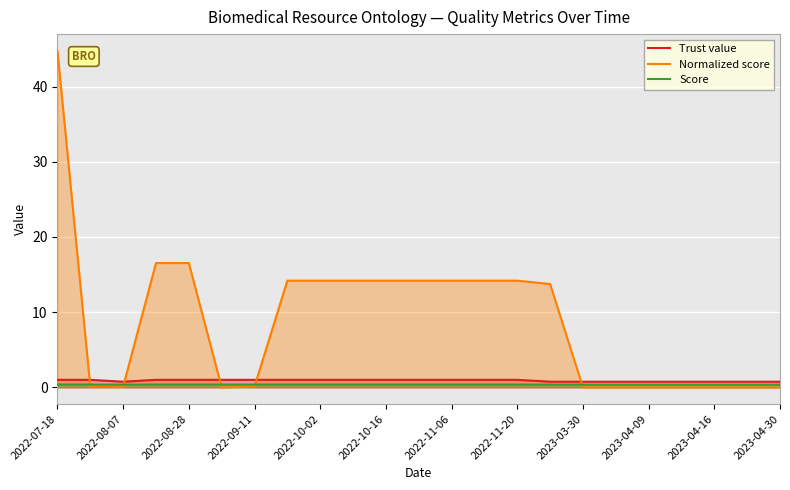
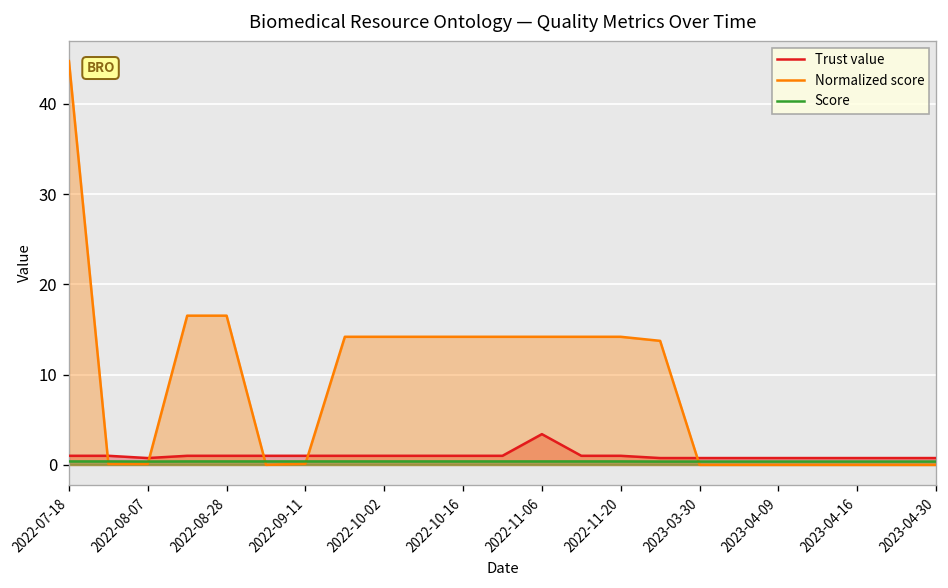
  {
    "Trust value": {
      "2022-07-18": 1,
      "2022-08-07": 1,
      "2022-08-28": 1,
      "2022-09-11": 1,
      "2022-10-02": 1,
      "2022-10-16": 1,
-     "2022-11-06": 1,
+     "2022-11-06": 3,
      "2022-11-20": 1,
      "2023-03-30": 1,
      "2023-04-09": 1,
      "2023-04-16": 1,
      "2023-04-30": 1
    },
    "Normalized score": {
      "2022-07-18": 45,
      "2022-08-28": 17,
      "2022-10-02": 14,
      "2022-10-16": 14,
      "2022-11-06": 14,
      "2022-11-20": 14,
      "2023-03-30": 0,
      "2023-04-09": 0,
      "2023-04-16": 0,
      "2023-04-30": 0
    },
    "Score": {
      "2022-07-18": 0,
      "2022-08-28": 0,
      "2022-10-02": 0,
      "2022-10-16": 0,
      "2022-11-06": 0,
      "2022-11-20": 0,
      "2023-03-30": 0,
      "2023-04-09": 0,
      "2023-04-16": 0,
      "2023-04-30": 0
    }
  }
